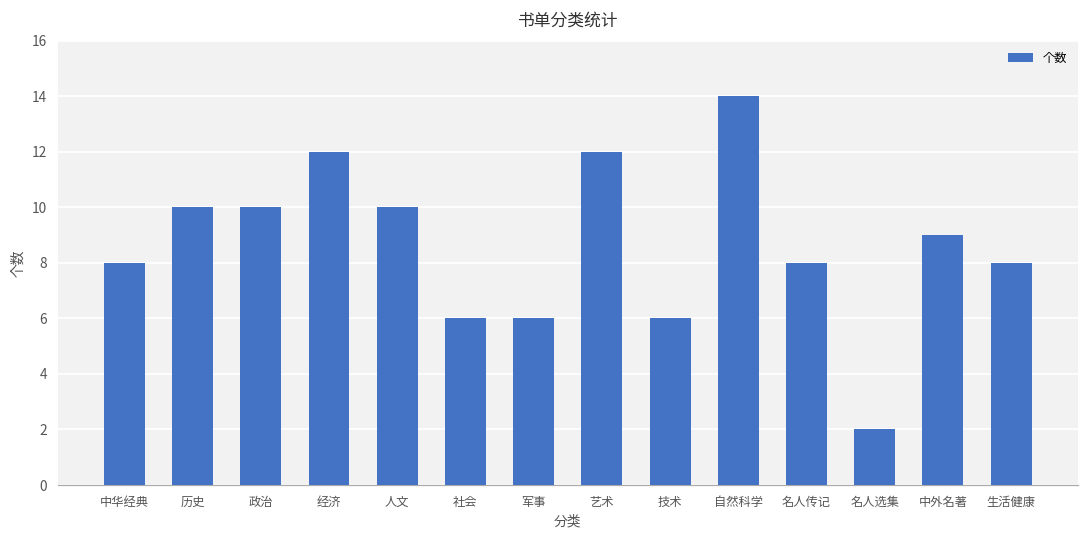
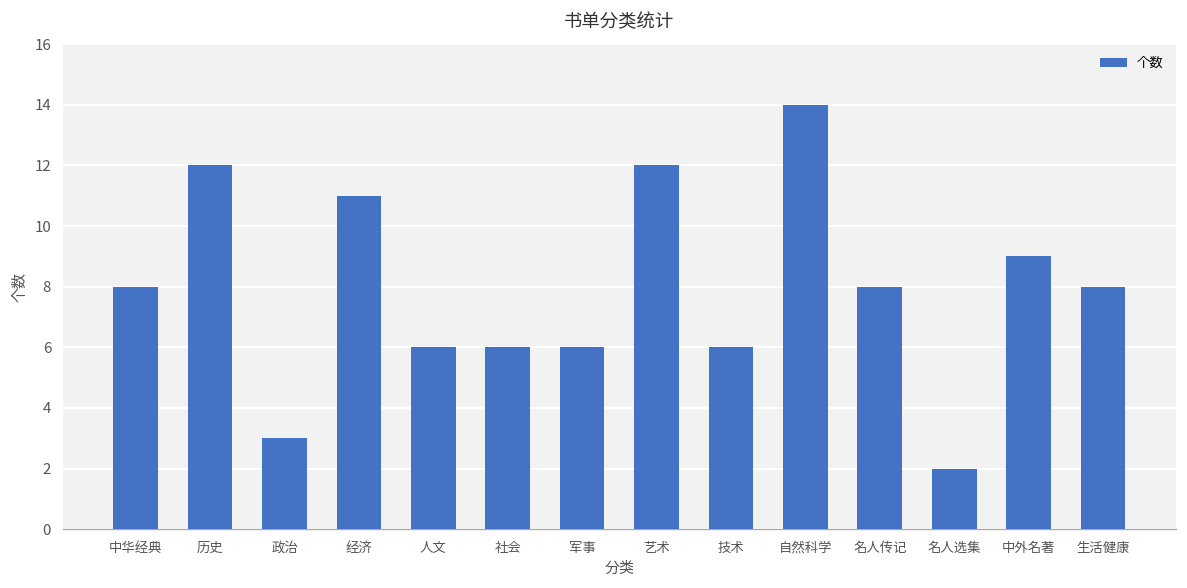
  {
    "中华经典": 8,
-   "历史": 10,
-   "政治": 10,
-   "经济": 12,
-   "人文": 10,
+   "历史": 12,
+   "政治": 3,
+   "经济": 11,
+   "人文": 6,
    "社会": 6,
    "军事": 6,
    "艺术": 12,
    "技术": 6,
    "自然科学": 14,
    "名人传记": 8,
    "名人选集": 2,
    "中外名著": 9,
    "生活健康": 8
  }
